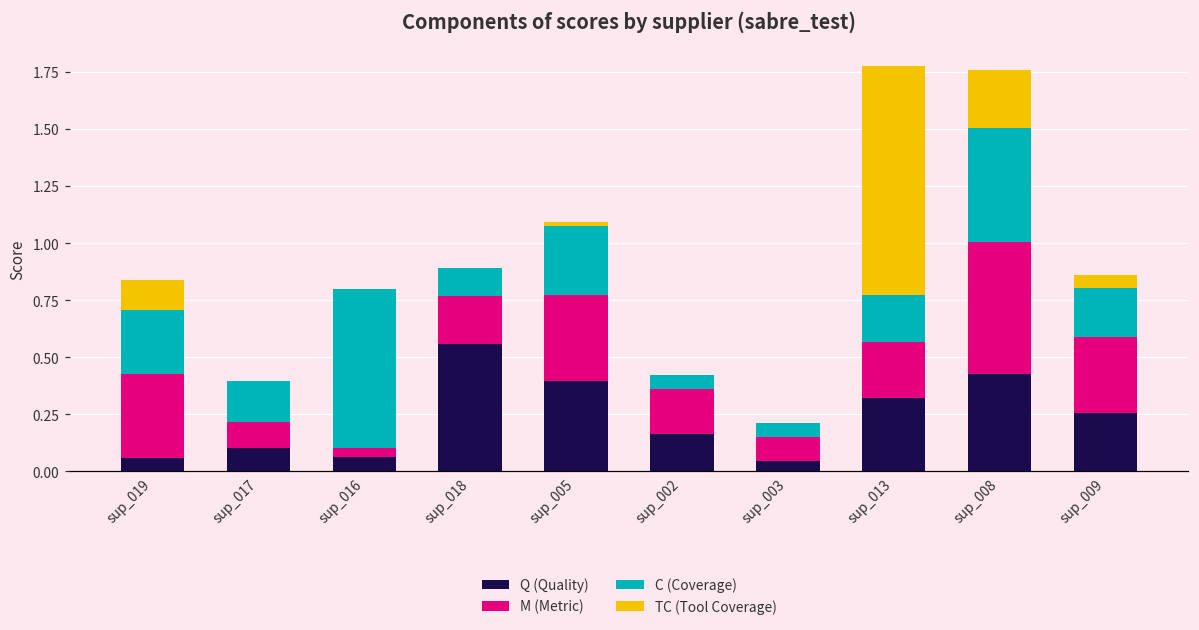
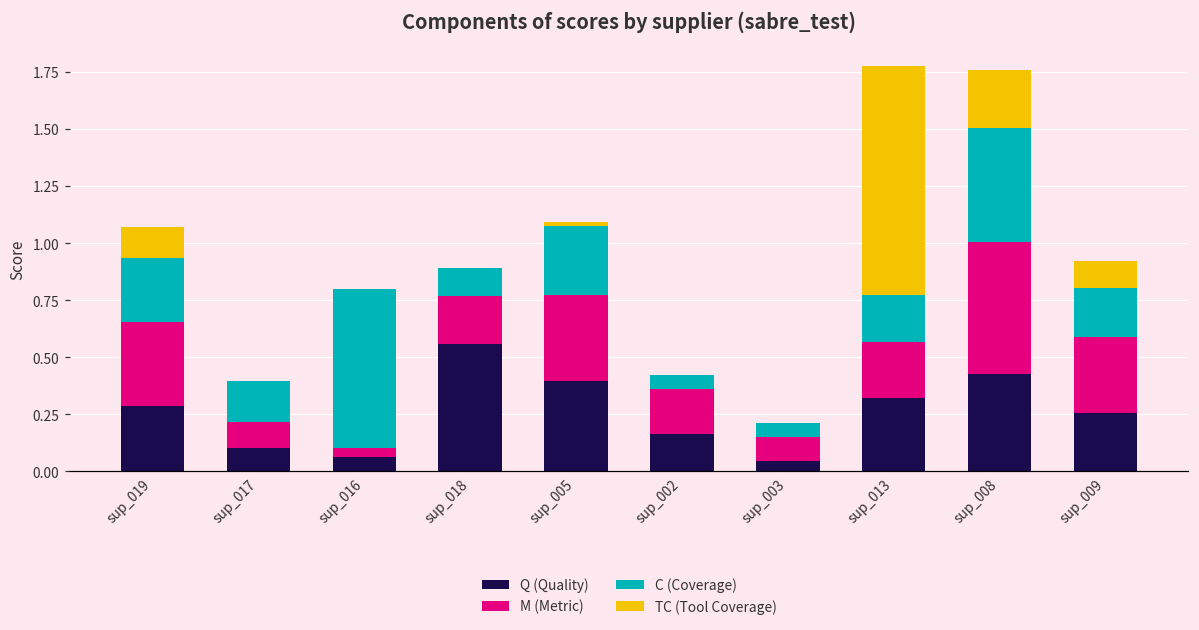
  {
    "Q (Quality)": {
-     "sup_019": 0.06,
+     "sup_019": 0.29,
      "sup_017": 0.11,
      "sup_016": 0.06,
      "sup_018": 0.56,
      "sup_005": 0.40,
      "sup_002": 0.16,
      "sup_003": 0.05,
      "sup_013": 0.32,
      "sup_008": 0.43,
      "sup_009": 0.26
    },
    "M (Metric)": {
      "sup_019": 0.37,
      "sup_017": 0.11,
      "sup_016": 0.04,
      "sup_018": 0.21,
      "sup_005": 0.38,
      "sup_002": 0.20,
      "sup_003": 0.11,
      "sup_013": 0.25,
      "sup_008": 0.58,
      "sup_009": 0.33
    },
    "C (Coverage)": {
      "sup_019": 0.28,
      "sup_017": 0.18,
      "sup_016": 0.70,
      "sup_018": 0.12,
      "sup_005": 0.30,
      "sup_002": 0.06,
      "sup_003": 0.06,
      "sup_013": 0.21,
      "sup_008": 0.50,
      "sup_009": 0.21
    },
    "TC (Tool Coverage)": {
      "sup_019": 0.14,
      "sup_017": 0.00,
      "sup_016": 0.00,
      "sup_018": 0.00,
      "sup_005": 0.02,
      "sup_002": 0.00,
      "sup_003": 0.00,
      "sup_013": 1.00,
      "sup_008": 0.25,
-     "sup_009": 0.06
+     "sup_009": 0.12
    }
  }
